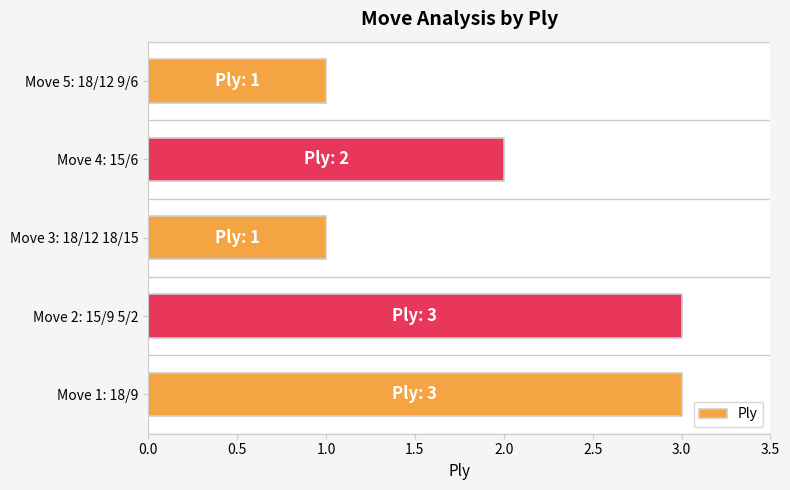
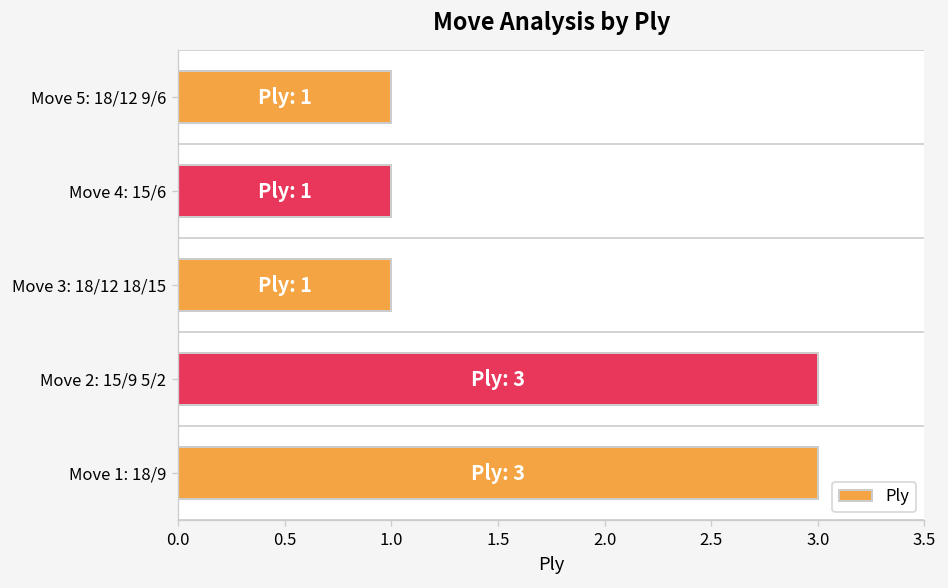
  {
    "Move 5: 18/12 9/6": 1,
-   "Move 4: 15/6": 2,
+   "Move 4: 15/6": 1,
    "Move 3: 18/12 18/15": 1,
    "Move 2: 15/9 5/2": 3,
    "Move 1: 18/9": 3
  }
